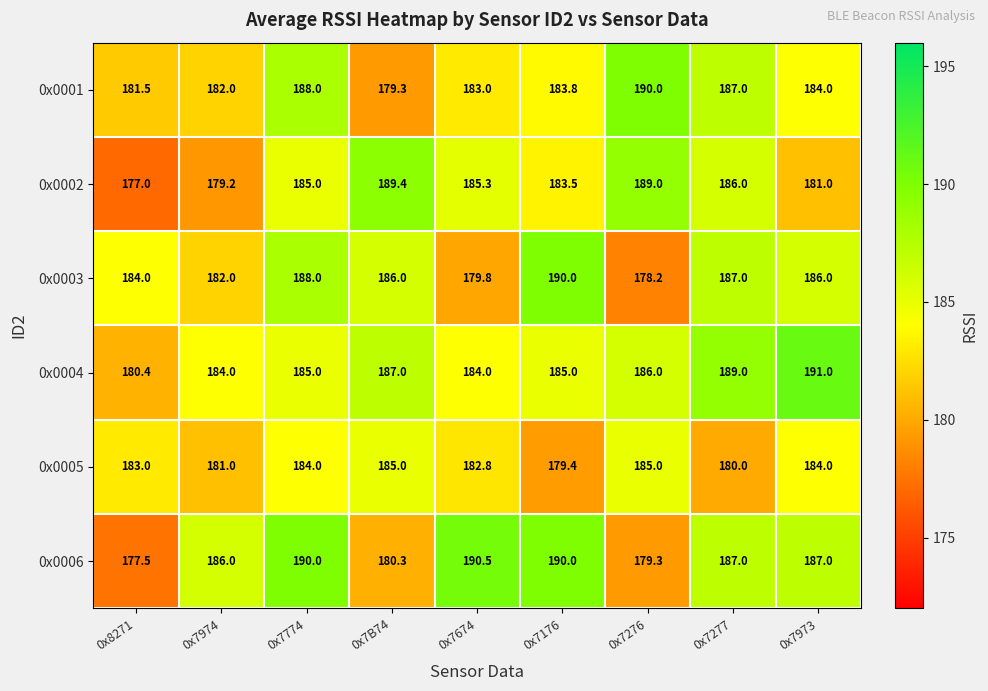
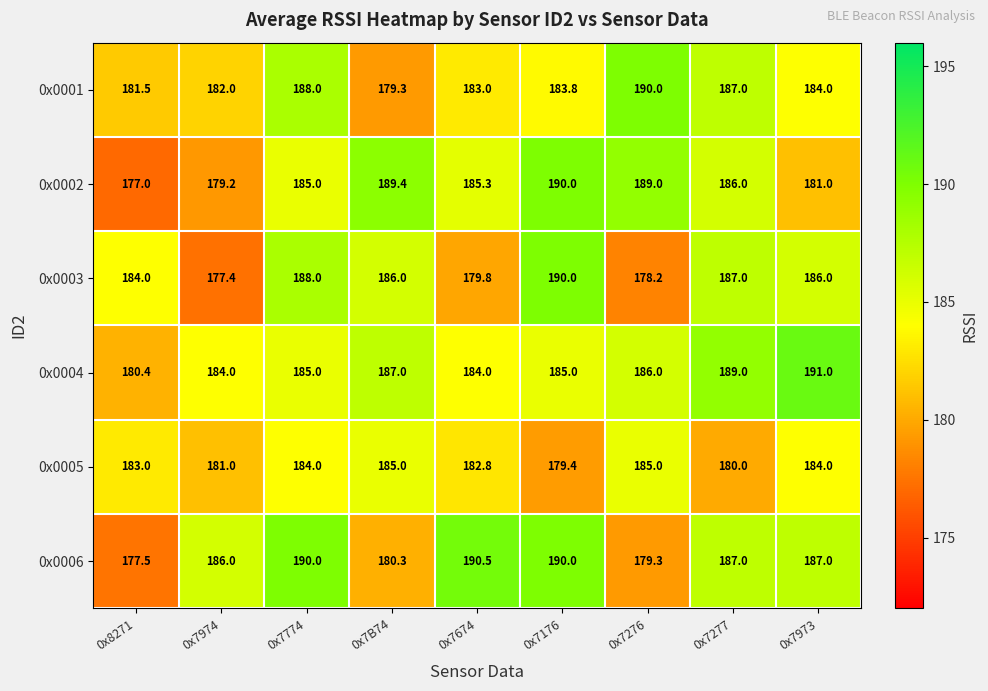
  {
    "0x0001": {
      "0x8271": 181.5,
      "0x7974": 182.0,
      "0x7774": 188.0,
      "0x7B74": 179.3,
      "0x7674": 183.0,
      "0x7176": 183.8,
      "0x7276": 190.0,
      "0x7277": 187.0,
      "0x7973": 184.0
    },
    "0x0002": {
      "0x8271": 177.0,
      "0x7974": 179.2,
      "0x7774": 185.0,
      "0x7B74": 189.4,
      "0x7674": 185.3,
-     "0x7176": 183.5,
+     "0x7176": 190.0,
      "0x7276": 189.0,
      "0x7277": 186.0,
      "0x7973": 181.0
    },
    "0x0003": {
      "0x8271": 184.0,
-     "0x7974": 182.0,
+     "0x7974": 177.4,
      "0x7774": 188.0,
      "0x7B74": 186.0,
      "0x7674": 179.8,
      "0x7176": 190.0,
      "0x7276": 178.2,
      "0x7277": 187.0,
      "0x7973": 186.0
    },
    "0x0004": {
      "0x8271": 180.4,
      "0x7974": 184.0,
      "0x7774": 185.0,
      "0x7B74": 187.0,
      "0x7674": 184.0,
      "0x7176": 185.0,
      "0x7276": 186.0,
      "0x7277": 189.0,
      "0x7973": 191.0
    },
    "0x0005": {
      "0x8271": 183.0,
      "0x7974": 181.0,
      "0x7774": 184.0,
      "0x7B74": 185.0,
      "0x7674": 182.8,
      "0x7176": 179.4,
      "0x7276": 185.0,
      "0x7277": 180.0,
      "0x7973": 184.0
    },
    "0x0006": {
      "0x8271": 177.5,
      "0x7974": 186.0,
      "0x7774": 190.0,
      "0x7B74": 180.3,
      "0x7674": 190.5,
      "0x7176": 190.0,
      "0x7276": 179.3,
      "0x7277": 187.0,
      "0x7973": 187.0
    }
  }
